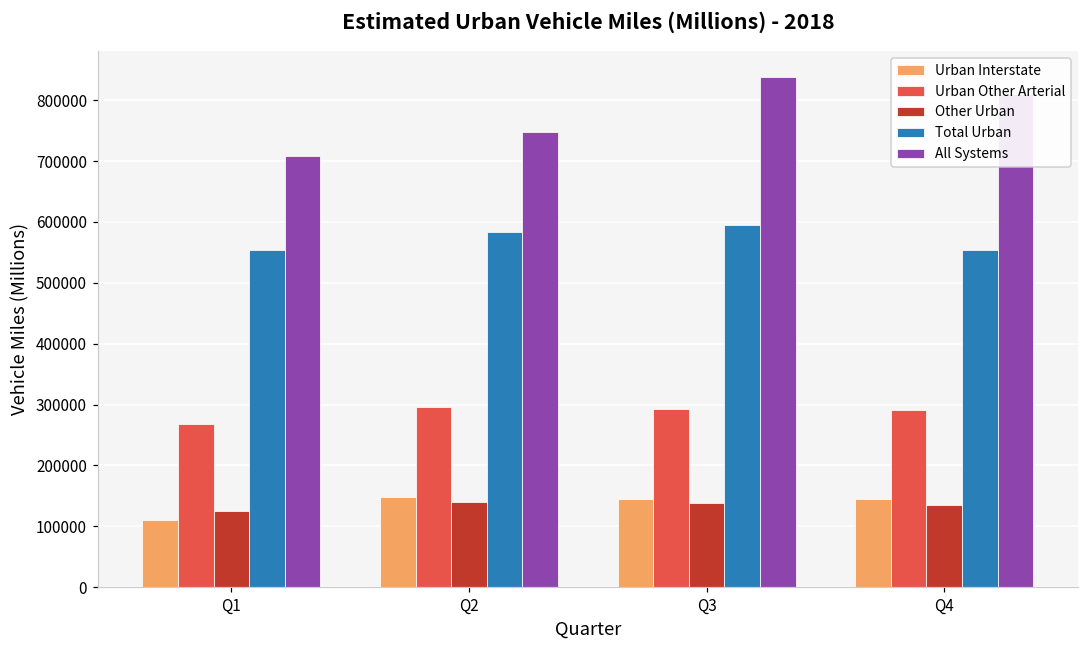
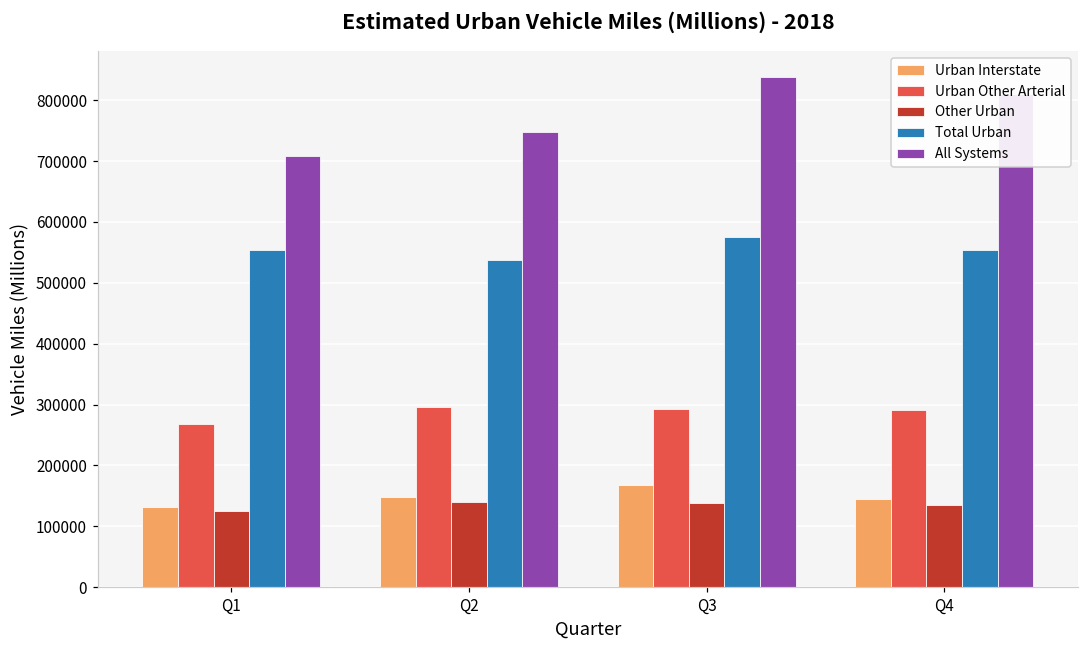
  {
    "Urban Interstate": {
-     "Q1": 110000,
+     "Q1": 130000,
      "Q2": 150000,
-     "Q3": 150000,
+     "Q3": 170000,
      "Q4": 140000
    },
    "Total Urban": {
      "Q1": 550000,
-     "Q2": 580000,
-     "Q3": 590000,
+     "Q2": 540000,
+     "Q3": 580000,
      "Q4": 550000
    },
    "All Systems": {
      "Q1": 710000,
      "Q2": 750000,
      "Q3": 840000
    }
  }
